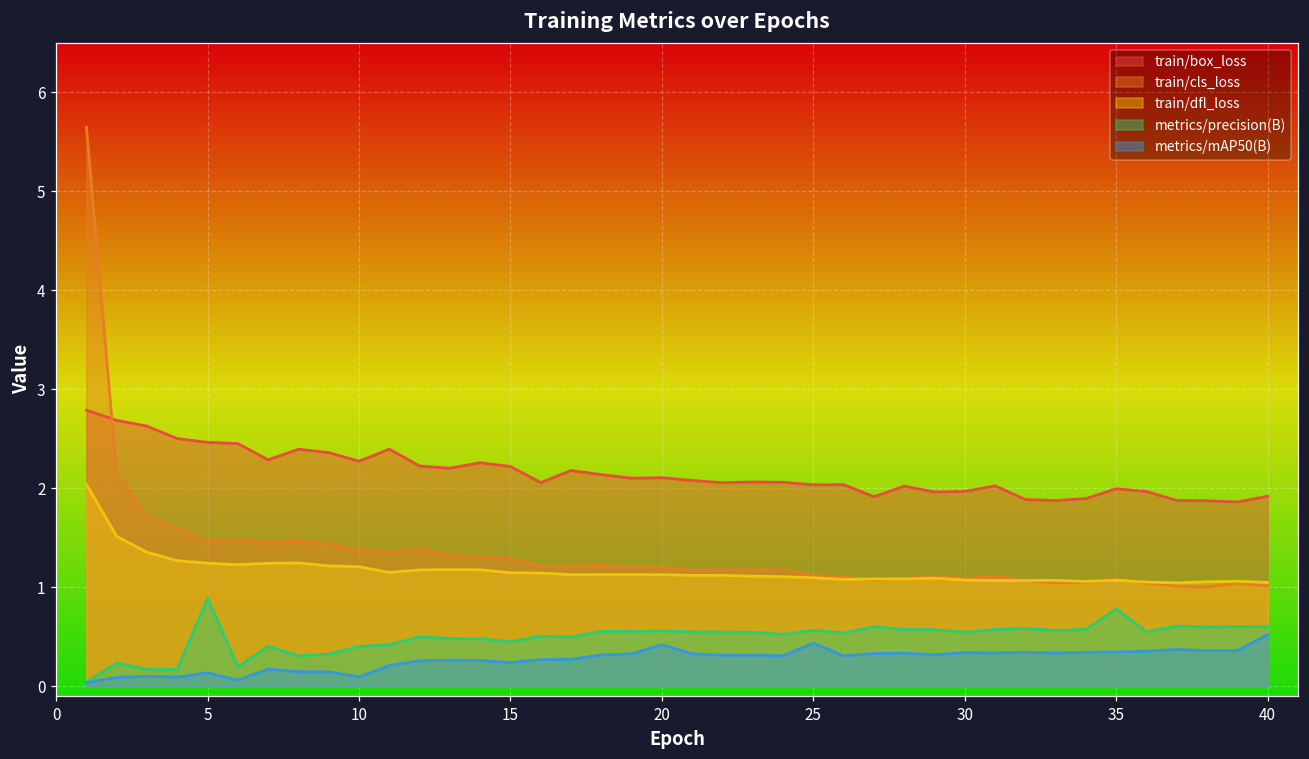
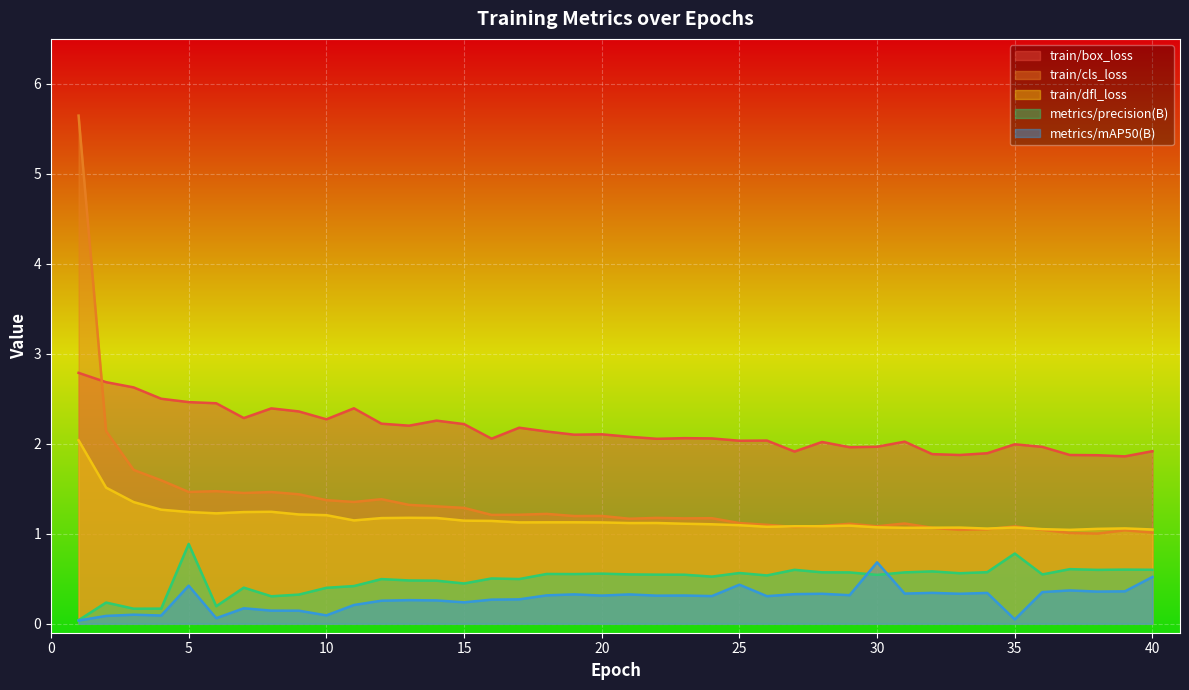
  {
    "metrics/precision(B)": {
      "5": 0.9,
      "10": 0.4,
      "15": 0.4,
      "20": 0.6,
      "25": 0.6,
      "30": 0.5,
      "35": 0.8,
      "40": 0.6
    },
    "metrics/mAP50(B)": {
-     "5": 0.1,
+     "5": 0.4,
      "10": 0.1,
      "15": 0.2,
-     "20": 0.4,
+     "20": 0.3,
      "25": 0.4,
-     "30": 0.3,
-     "35": 0.3,
+     "30": 0.7,
+     "35": 0.0,
      "40": 0.5
    }
  }
